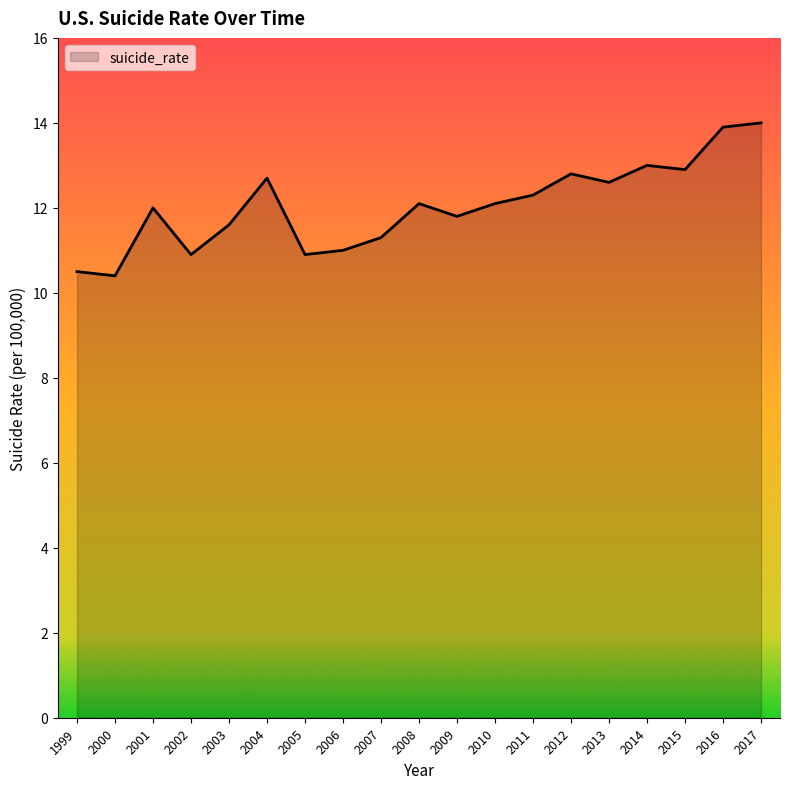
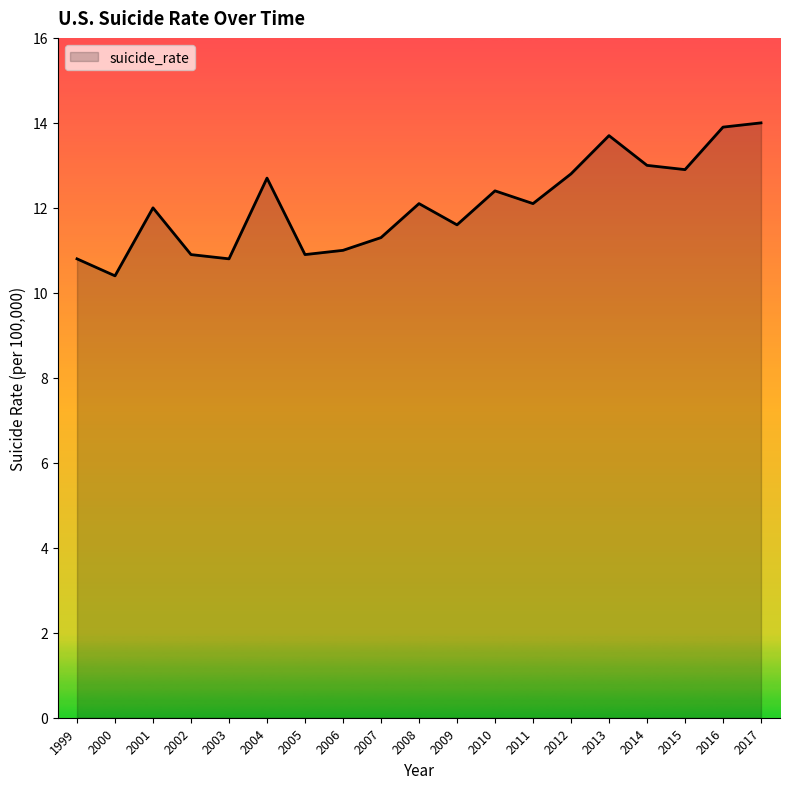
  {
-   "1999": 10.5,
+   "1999": 10.8,
    "2000": 10.4,
    "2001": 12.0,
    "2002": 10.9,
-   "2003": 11.6,
+   "2003": 10.8,
    "2004": 12.7,
    "2005": 10.9,
    "2006": 11.0,
    "2007": 11.3,
    "2008": 12.1,
-   "2009": 11.8,
-   "2010": 12.1,
-   "2011": 12.3,
+   "2009": 11.6,
+   "2010": 12.4,
+   "2011": 12.1,
    "2012": 12.8,
-   "2013": 12.6,
+   "2013": 13.7,
    "2014": 13.0,
    "2015": 12.9,
    "2016": 13.9,
    "2017": 14.0
  }
